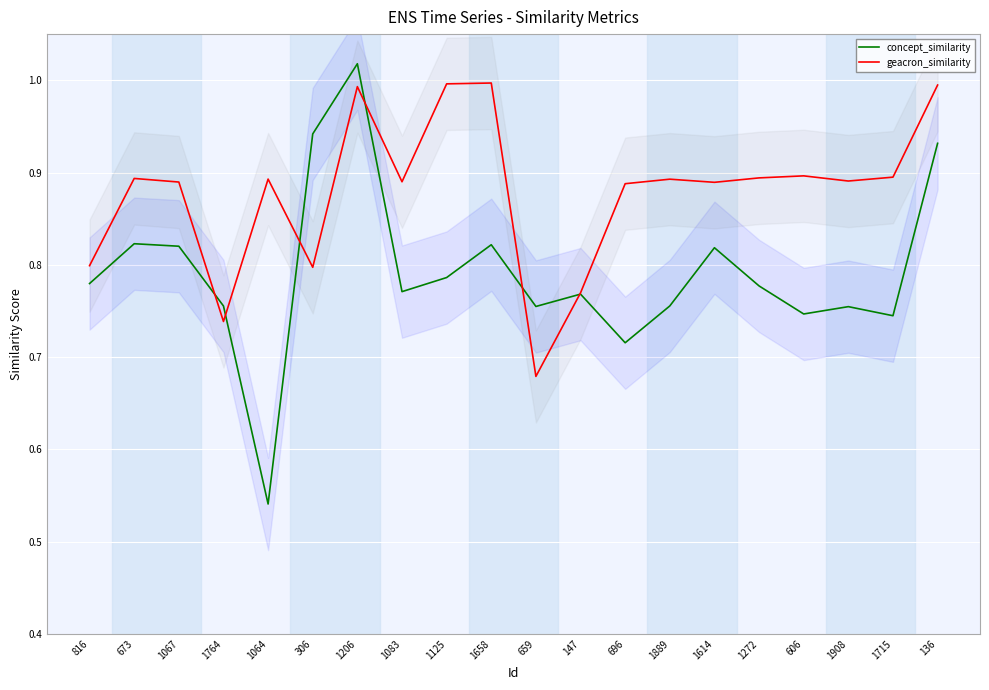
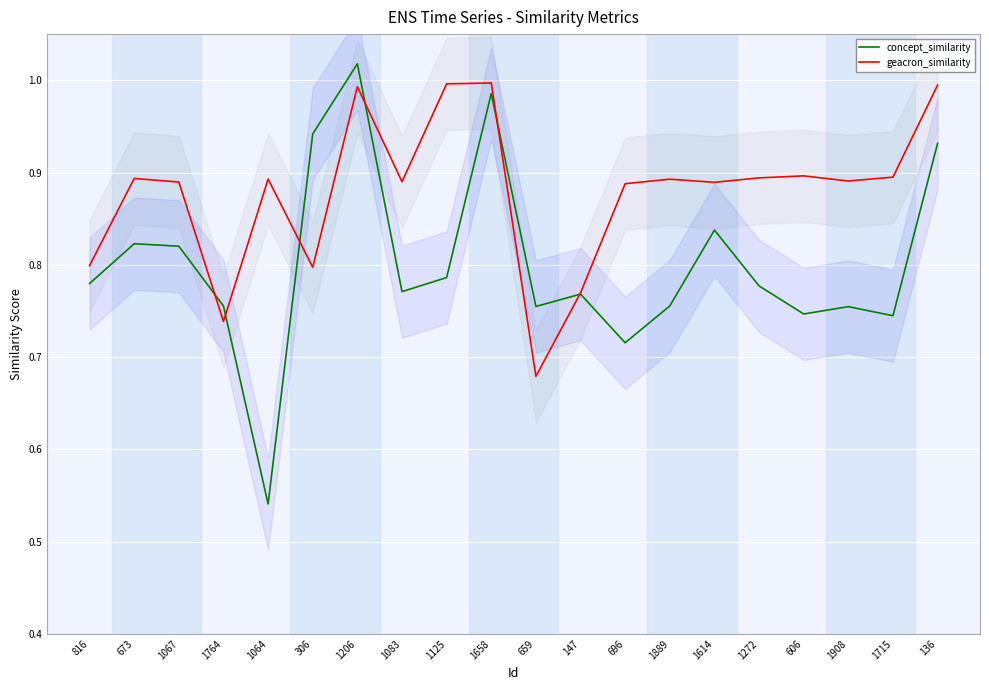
  {
    "concept_similarity": {
      "816": 0.78,
      "673": 0.82,
      "1067": 0.82,
      "1764": 0.76,
      "1064": 0.54,
      "306": 0.94,
      "1206": 1.02,
      "1083": 0.77,
      "1125": 0.79,
-     "1658": 0.82,
+     "1658": 0.99,
      "659": 0.75,
      "696": 0.72,
      "1889": 0.76,
-     "1614": 0.82,
+     "1614": 0.84,
      "1272": 0.78,
      "606": 0.75,
      "1908": 0.75,
      "1715": 0.74,
      "136": 0.93
    },
    "geacron_similarity": {
      "816": 0.80,
      "673": 0.89,
      "1067": 0.89,
      "1764": 0.74,
      "1064": 0.89,
      "306": 0.80,
      "1206": 0.99,
      "1083": 0.89,
      "1125": 1.00,
      "1658": 1.00,
      "659": 0.68,
      "696": 0.89,
      "1889": 0.89,
      "1272": 0.89,
      "606": 0.90,
      "1908": 0.89,
      "1715": 0.90,
      "136": 0.99
    }
  }
